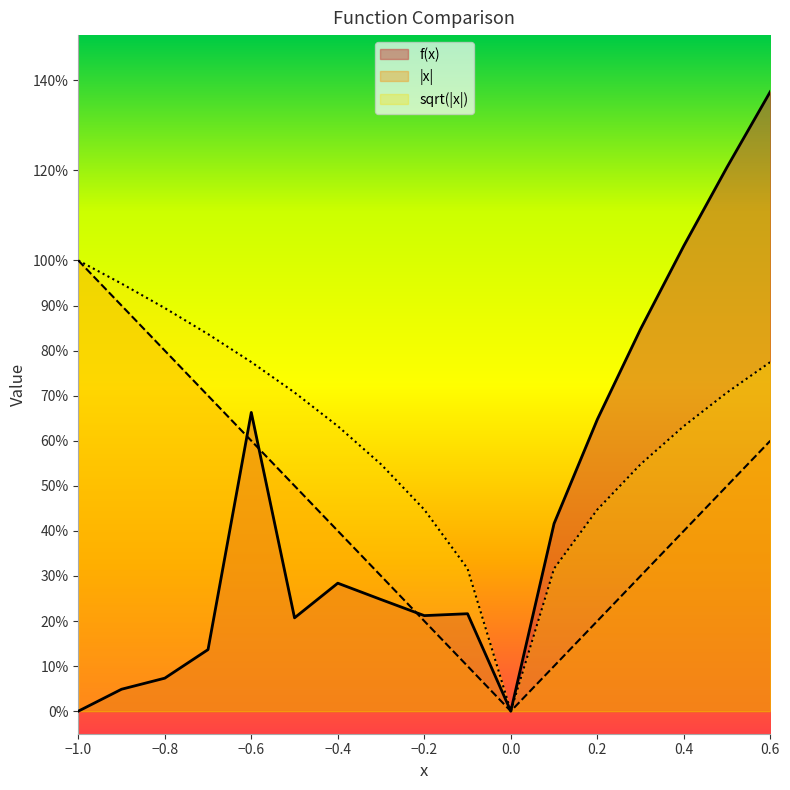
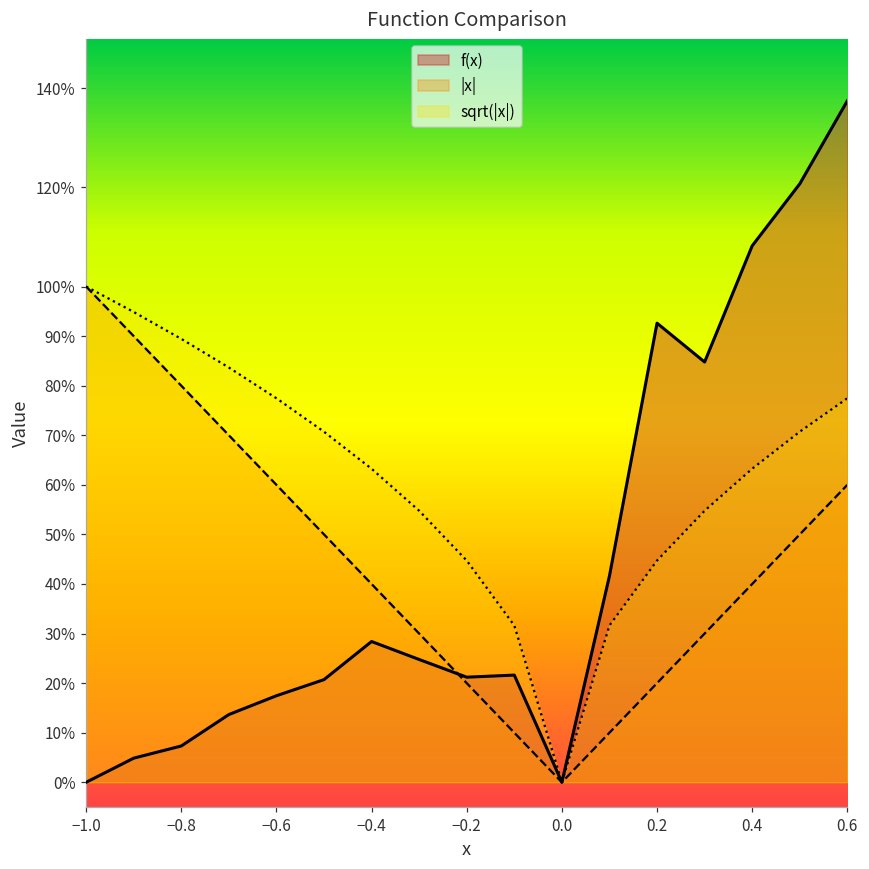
  {
    "f(x)": {
      "−1.0": "0%",
      "−0.8": "7%",
-     "−0.6": "66%",
+     "−0.6": "17%",
      "−0.4": "28%",
      "−0.2": "21%",
-     "0.2": "65%",
-     "0.4": "103%",
+     "0.2": "93%",
+     "0.4": "108%",
      "0.6": "137%"
    }
  }
